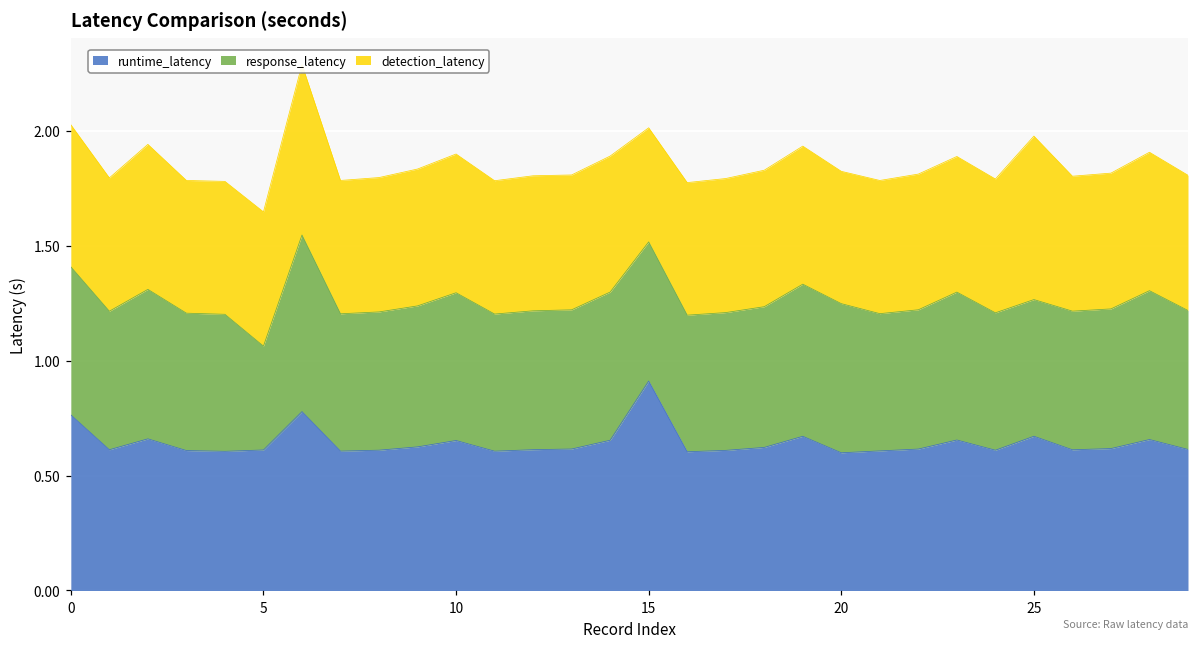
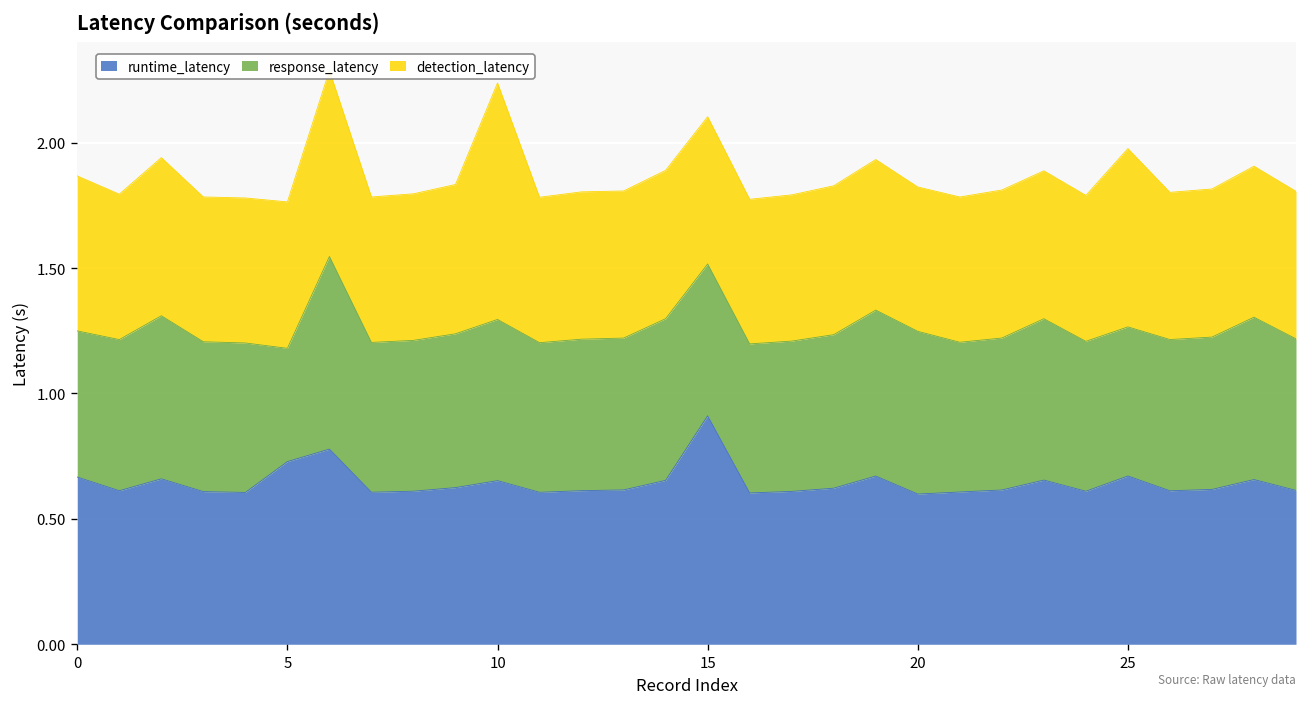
  {
    "runtime_latency": {
-     "0": 0.76,
-     "5": 0.61,
+     "0": 0.67,
+     "5": 0.73,
      "10": 0.65,
      "15": 0.91,
      "20": 0.60,
      "25": 0.67
    },
    "response_latency": {
-     "0": 0.64,
+     "0": 0.58,
      "5": 0.45,
      "10": 0.64,
      "15": 0.61,
      "20": 0.65,
      "25": 0.59
    },
    "detection_latency": {
      "0": 0.62,
      "5": 0.58,
-     "10": 0.60,
-     "15": 0.50,
+     "10": 0.94,
+     "15": 0.59,
      "20": 0.58,
      "25": 0.71
    }
  }
